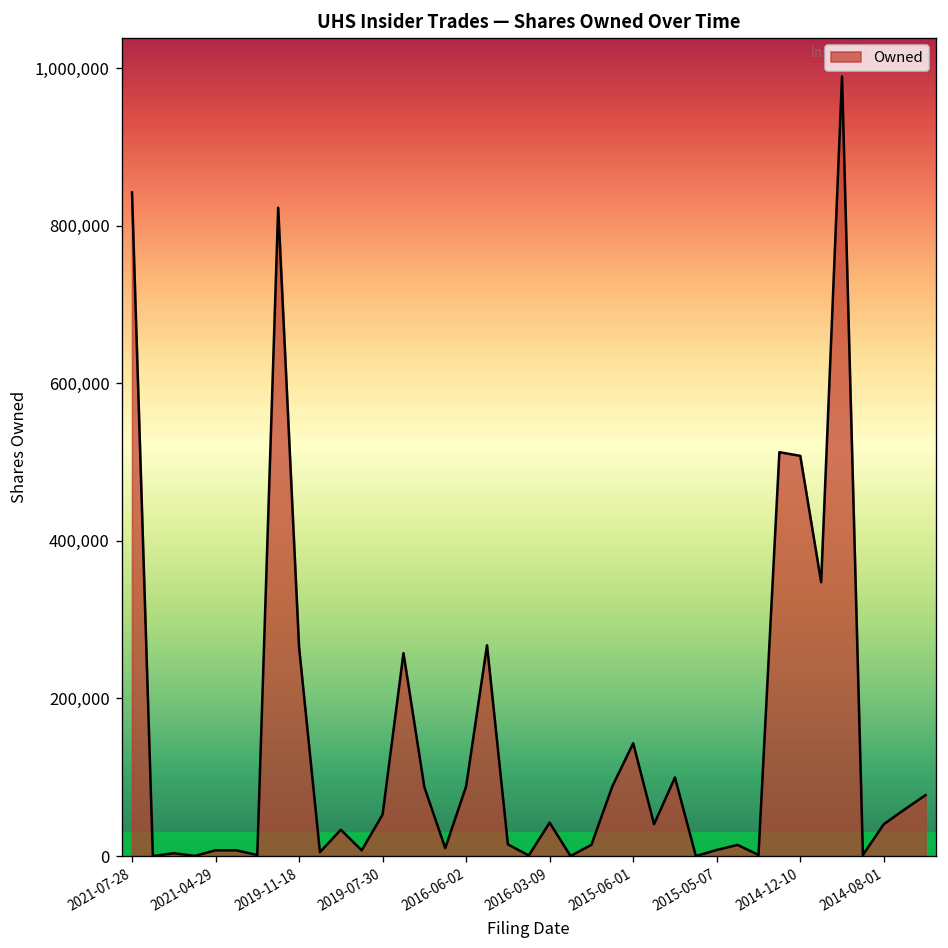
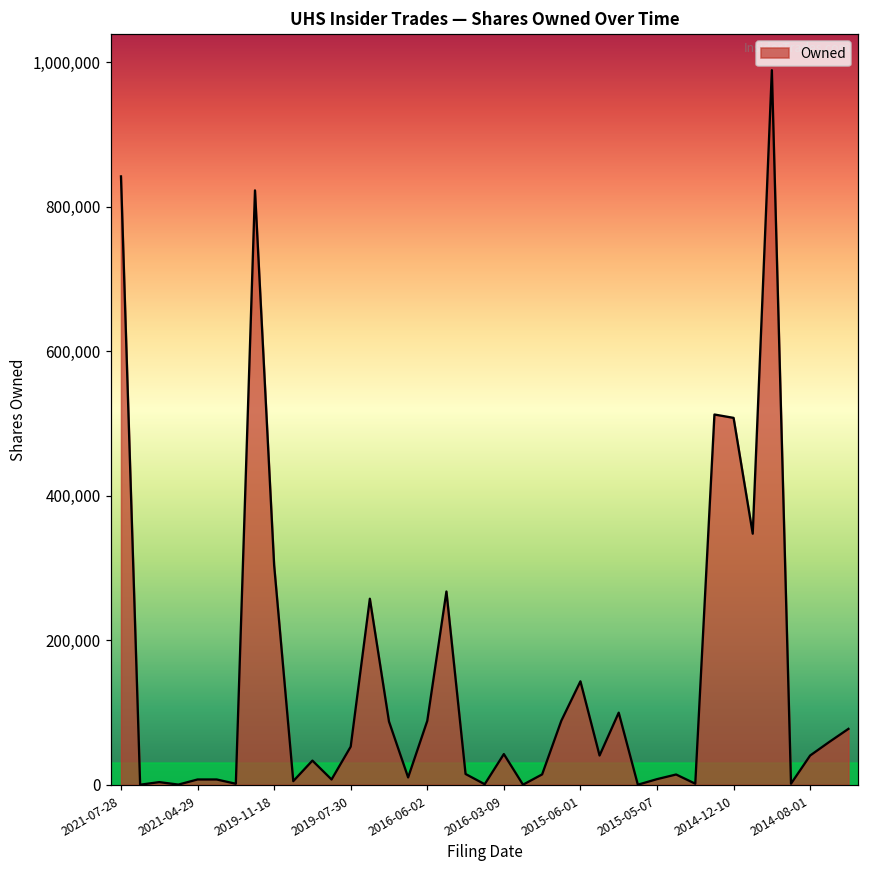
  {
    "2021-07-28": "840,000",
-   "2019-11-18": "270,000",
+   "2019-11-18": "300,000",
    "2015-06-01": "140,000",
    "2014-12-10": "510,000"
  }
